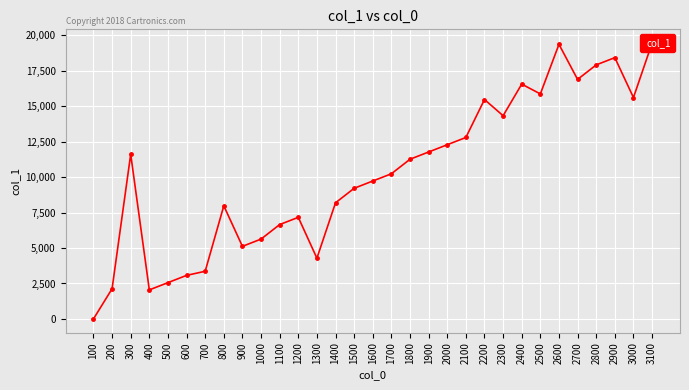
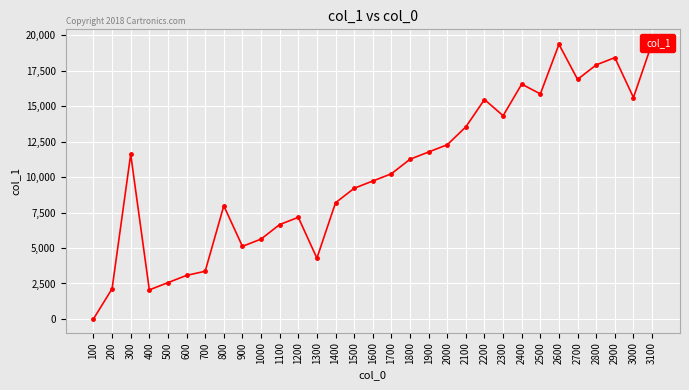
  {
    "100": "0",
    "200": "2,100",
    "300": "11,600",
    "400": "2,000",
    "500": "2,600",
    "600": "3,100",
    "700": "3,400",
    "800": "8,000",
    "900": "5,100",
    "1000": "5,600",
    "1100": "6,700",
    "1200": "7,200",
    "1300": "4,300",
    "1400": "8,200",
    "1500": "9,200",
    "1600": "9,700",
    "1700": "10,200",
    "1800": "11,300",
    "1900": "11,800",
    "2000": "12,300",
-   "2100": "12,800",
+   "2100": "13,500",
    "2200": "15,500",
    "2300": "14,300",
    "2400": "16,600",
    "2500": "15,900",
    "2600": "19,400",
    "2700": "16,900",
    "2800": "17,900",
    "2900": "18,400",
    "3000": "15,600"
  }
